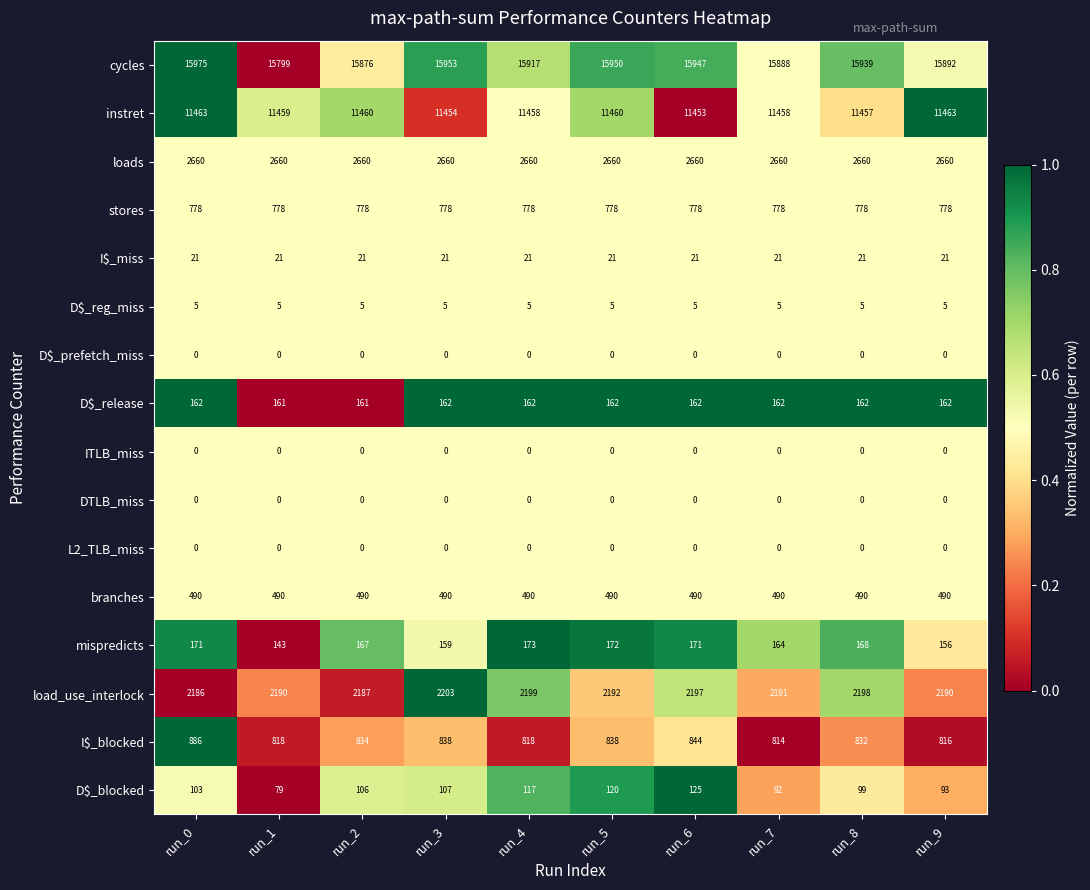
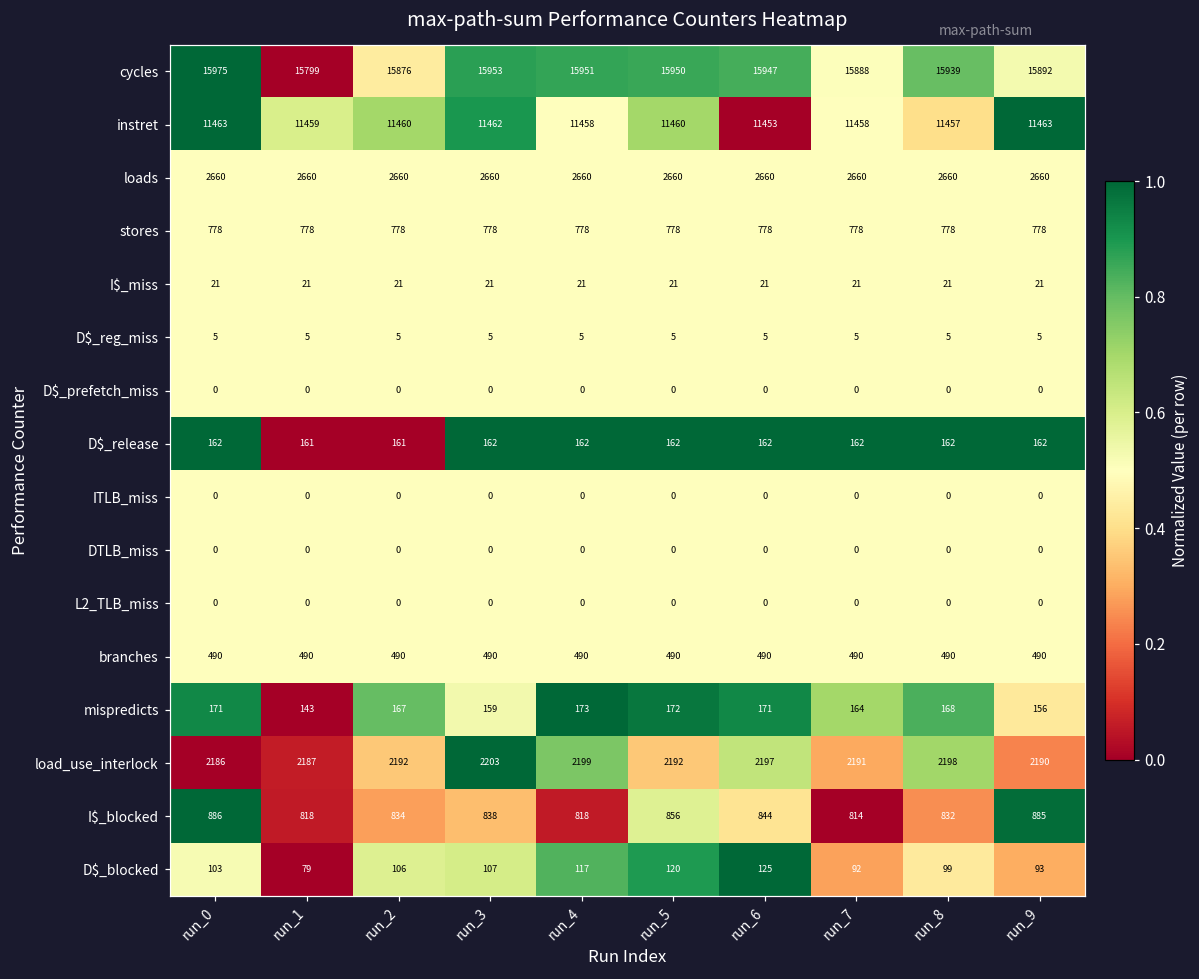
  {
    "cycles": {
      "run_0": 15975,
      "run_1": 15799,
      "run_2": 15876,
      "run_3": 15953,
-     "run_4": 15917,
+     "run_4": 15951,
      "run_5": 15950,
      "run_6": 15947,
      "run_7": 15888,
      "run_8": 15939,
      "run_9": 15892
    },
    "instret": {
      "run_0": 11463,
      "run_1": 11459,
      "run_2": 11460,
-     "run_3": 11454,
+     "run_3": 11462,
      "run_4": 11458,
      "run_5": 11460,
      "run_6": 11453,
      "run_7": 11458,
      "run_8": 11457,
      "run_9": 11463
    },
    "loads": {
      "run_0": 2660,
      "run_1": 2660,
      "run_2": 2660,
      "run_3": 2660,
      "run_4": 2660,
      "run_5": 2660,
      "run_6": 2660,
      "run_7": 2660,
      "run_8": 2660,
      "run_9": 2660
    },
    "stores": {
      "run_0": 778,
      "run_1": 778,
      "run_2": 778,
      "run_3": 778,
      "run_4": 778,
      "run_5": 778,
      "run_6": 778,
      "run_7": 778,
      "run_8": 778,
      "run_9": 778
    },
    "I$_miss": {
      "run_0": 21,
      "run_1": 21,
      "run_2": 21,
      "run_3": 21,
      "run_4": 21,
      "run_5": 21,
      "run_6": 21,
      "run_7": 21,
      "run_8": 21,
      "run_9": 21
    },
    "D$_reg_miss": {
      "run_0": 5,
      "run_1": 5,
      "run_2": 5,
      "run_3": 5,
      "run_4": 5,
      "run_5": 5,
      "run_6": 5,
      "run_7": 5,
      "run_8": 5,
      "run_9": 5
    },
    "D$_prefetch_miss": {
      "run_0": 0,
      "run_1": 0,
      "run_2": 0,
      "run_3": 0,
      "run_4": 0,
      "run_5": 0,
      "run_6": 0,
      "run_7": 0,
      "run_8": 0,
      "run_9": 0
    },
    "D$_release": {
      "run_0": 162,
      "run_1": 161,
      "run_2": 161,
      "run_3": 162,
      "run_4": 162,
      "run_5": 162,
      "run_6": 162,
      "run_7": 162,
      "run_8": 162,
      "run_9": 162
    },
    "ITLB_miss": {
      "run_0": 0,
      "run_1": 0,
      "run_2": 0,
      "run_3": 0,
      "run_4": 0,
      "run_5": 0,
      "run_6": 0,
      "run_7": 0,
      "run_8": 0,
      "run_9": 0
    },
    "DTLB_miss": {
      "run_0": 0,
      "run_1": 0,
      "run_2": 0,
      "run_3": 0,
      "run_4": 0,
      "run_5": 0,
      "run_6": 0,
      "run_7": 0,
      "run_8": 0,
      "run_9": 0
    },
    "L2_TLB_miss": {
      "run_0": 0,
      "run_1": 0,
      "run_2": 0,
      "run_3": 0,
      "run_4": 0,
      "run_5": 0,
      "run_6": 0,
      "run_7": 0,
      "run_8": 0,
      "run_9": 0
    },
    "branches": {
      "run_0": 490,
      "run_1": 490,
      "run_2": 490,
      "run_3": 490,
      "run_4": 490,
      "run_5": 490,
      "run_6": 490,
      "run_7": 490,
      "run_8": 490,
      "run_9": 490
    },
    "mispredicts": {
      "run_0": 171,
      "run_1": 143,
      "run_2": 167,
      "run_3": 159,
      "run_4": 173,
      "run_5": 172,
      "run_6": 171,
      "run_7": 164,
      "run_8": 168,
      "run_9": 156
    },
    "load_use_interlock": {
      "run_0": 2186,
-     "run_1": 2190,
-     "run_2": 2187,
+     "run_1": 2187,
+     "run_2": 2192,
      "run_3": 2203,
      "run_4": 2199,
      "run_5": 2192,
      "run_6": 2197,
      "run_7": 2191,
      "run_8": 2198,
      "run_9": 2190
    },
    "I$_blocked": {
      "run_0": 886,
      "run_1": 818,
      "run_2": 834,
      "run_3": 838,
      "run_4": 818,
-     "run_5": 838,
+     "run_5": 856,
      "run_6": 844,
      "run_7": 814,
      "run_8": 832,
-     "run_9": 816
+     "run_9": 885
    },
    "D$_blocked": {
      "run_0": 103,
      "run_1": 79,
      "run_2": 106,
      "run_3": 107,
      "run_4": 117,
      "run_5": 120,
      "run_6": 125,
      "run_7": 92,
      "run_8": 99,
      "run_9": 93
    }
  }
